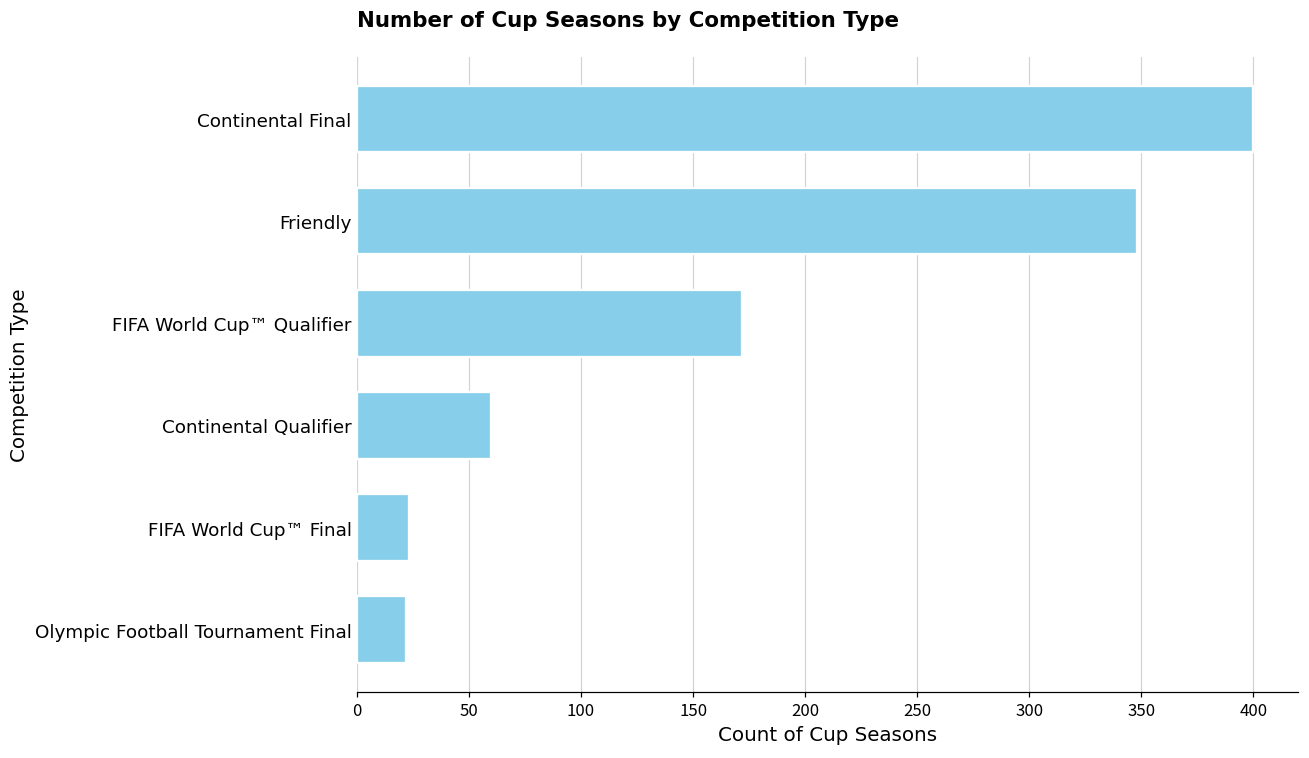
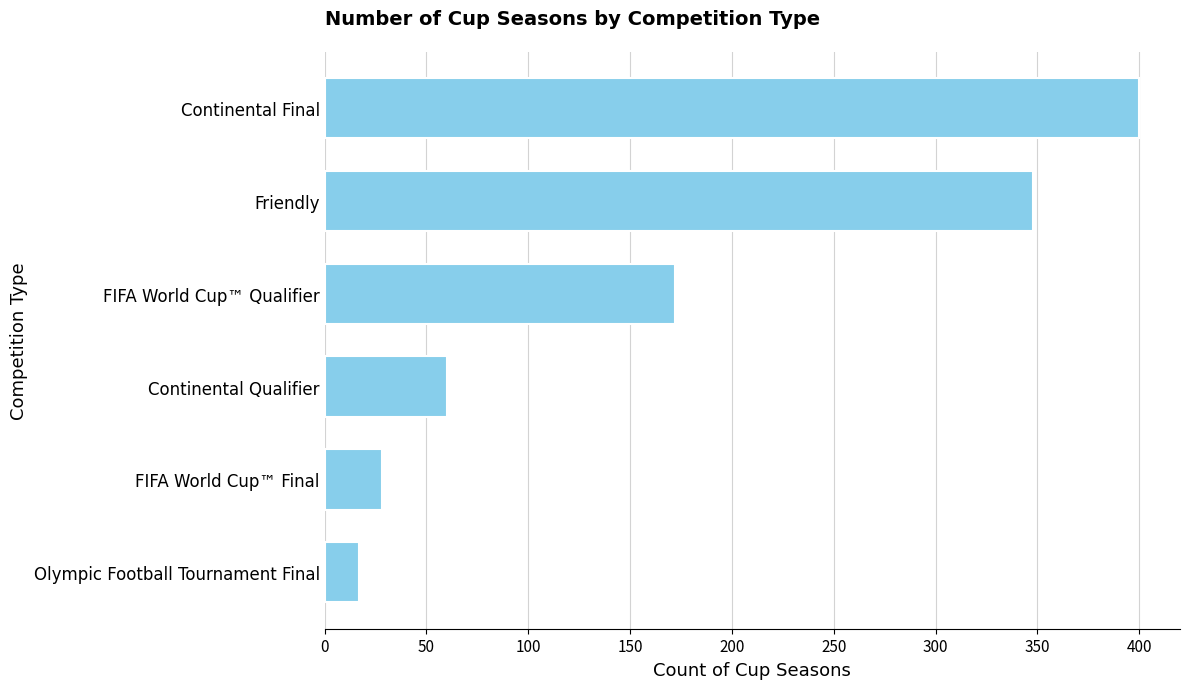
  {
    "Continental Final": 400,
    "Friendly": 348,
    "FIFA World Cup™ Qualifier": 172,
    "Continental Qualifier": 60,
-   "FIFA World Cup™ Final": 23,
-   "Olympic Football Tournament Final": 22
+   "FIFA World Cup™ Final": 28,
+   "Olympic Football Tournament Final": 17
  }
